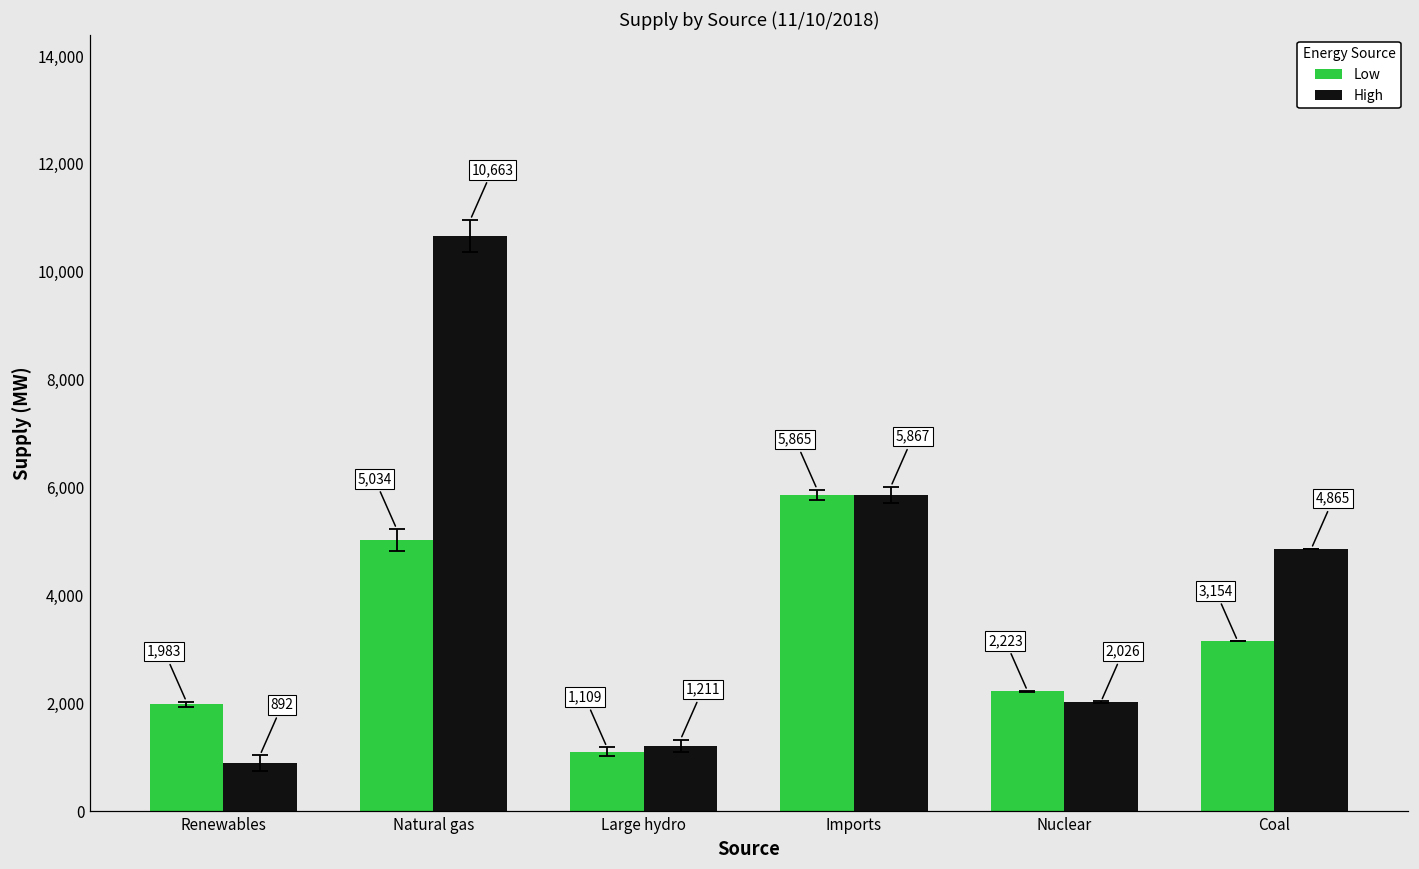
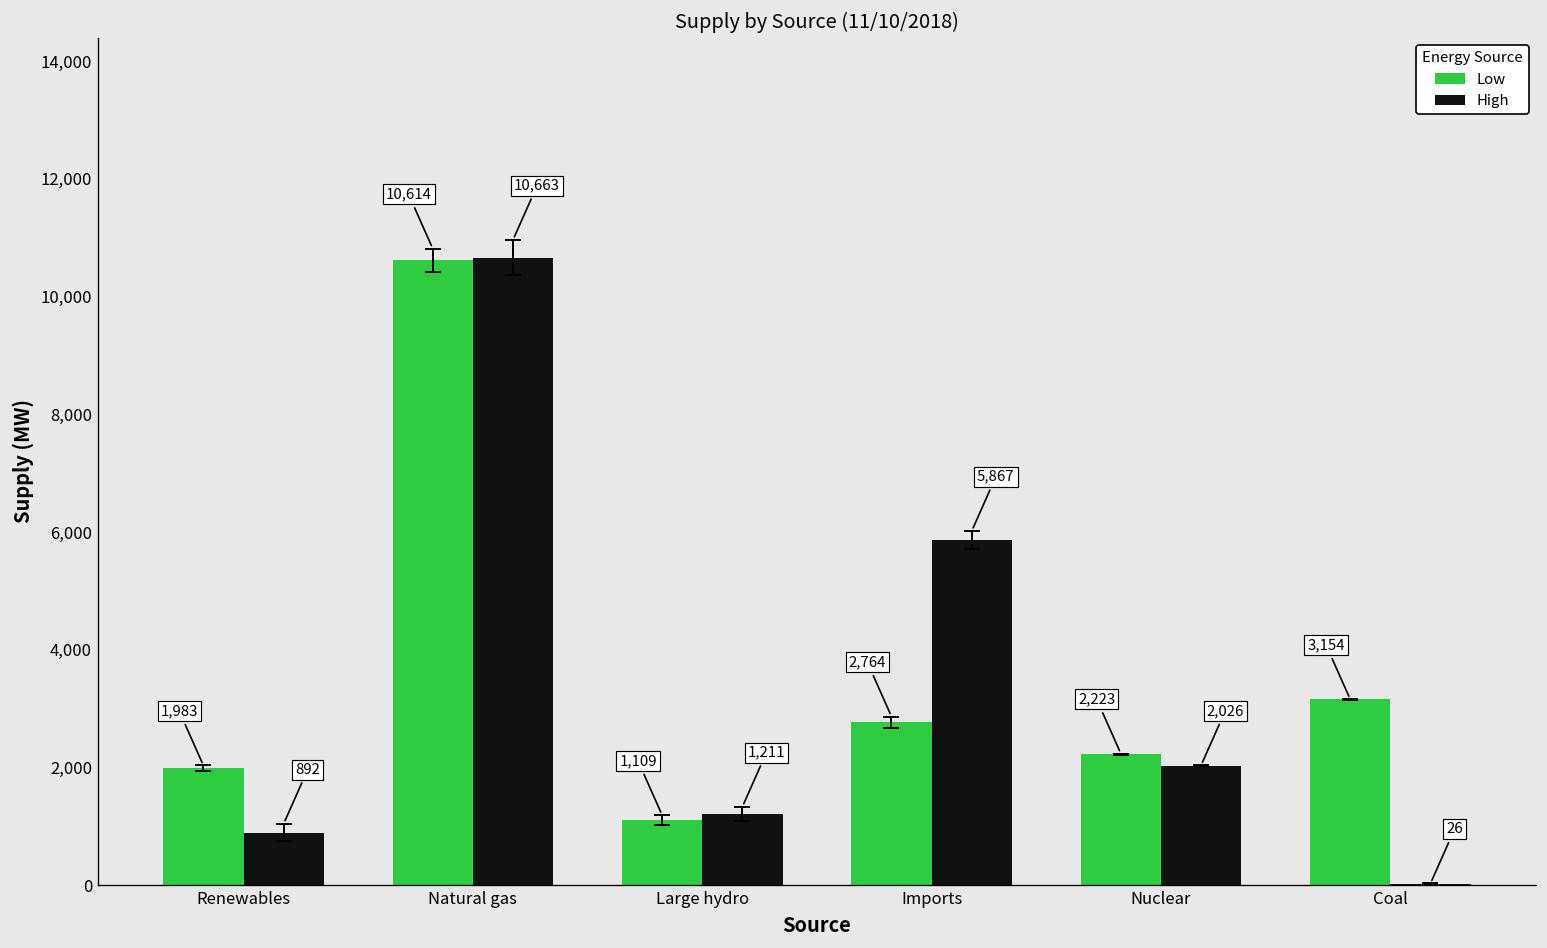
  {
    "Low": {
-     "Natural gas": "5,034",
-     "Imports": "5,865"
+     "Natural gas": "10,614",
+     "Imports": "2,764"
    },
    "High": {
-     "Coal": "4,865"
+     "Coal": "26"
    }
  }
